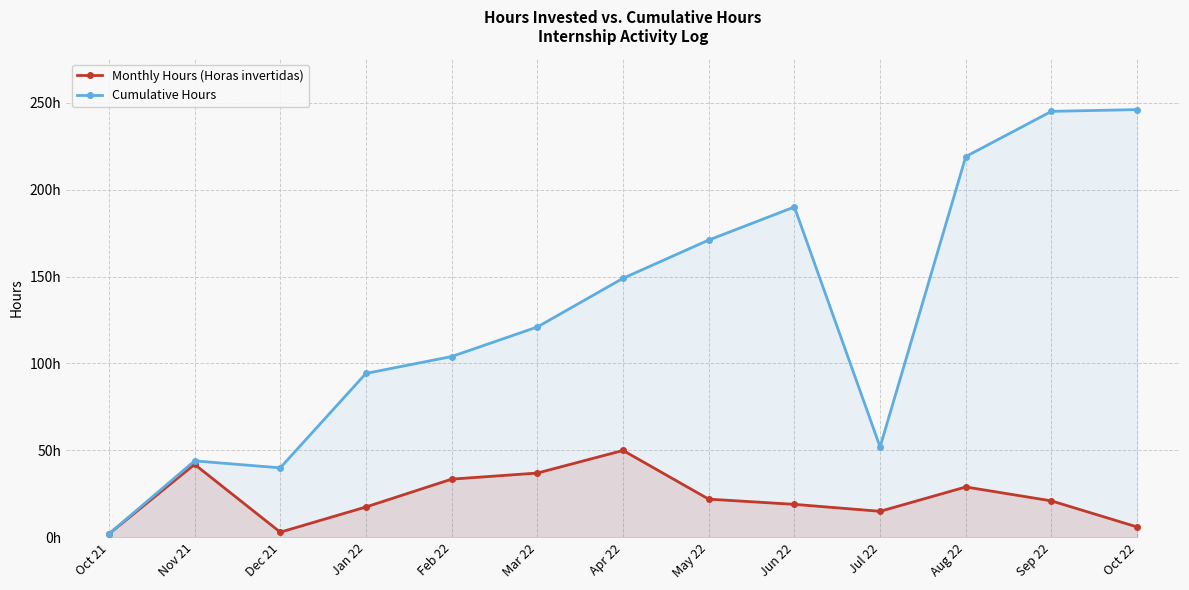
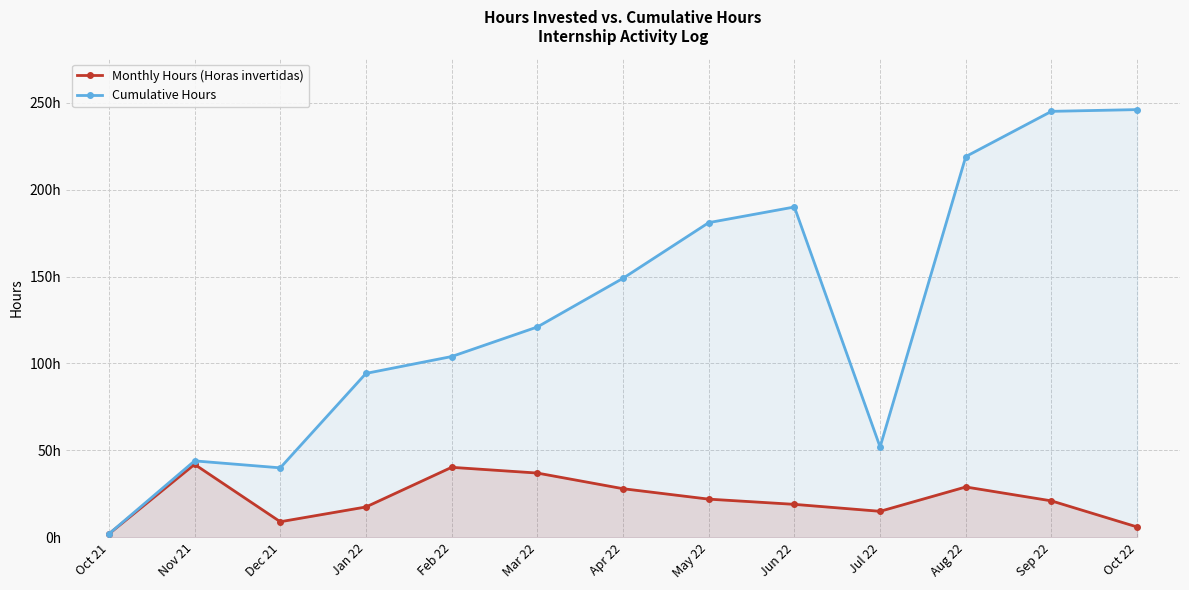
  {
    "Monthly Hours (Horas invertidas)": {
      "Nov 21": "42h",
-     "Dec 21": "3h",
+     "Dec 21": "9h",
      "Jan 22": "18h",
-     "Feb 22": "34h",
+     "Feb 22": "40h",
      "Mar 22": "37h",
-     "Apr 22": "50h",
+     "Apr 22": "28h",
      "May 22": "22h",
      "Jun 22": "19h",
      "Jul 22": "15h",
      "Aug 22": "29h",
      "Sep 22": "21h",
      "Oct 22": "6h"
    },
    "Cumulative Hours": {
      "Nov 21": "44h",
      "Dec 21": "40h",
      "Jan 22": "94h",
      "Feb 22": "104h",
      "Mar 22": "121h",
      "Apr 22": "149h",
-     "May 22": "171h",
+     "May 22": "181h",
      "Jun 22": "190h",
      "Jul 22": "52h",
      "Aug 22": "219h",
      "Sep 22": "245h",
      "Oct 22": "246h"
    }
  }
